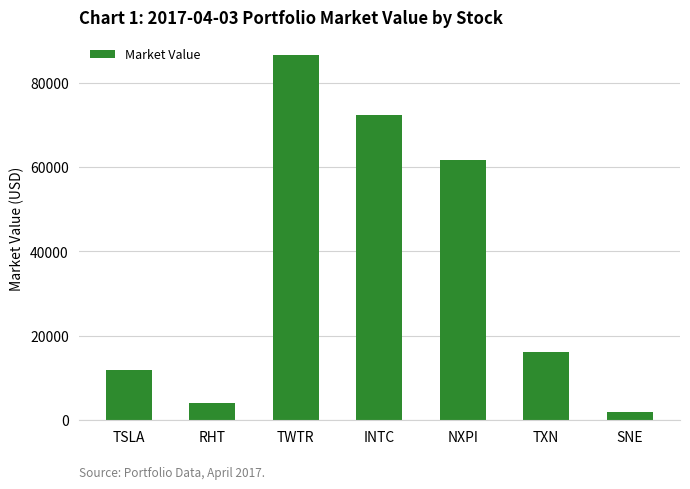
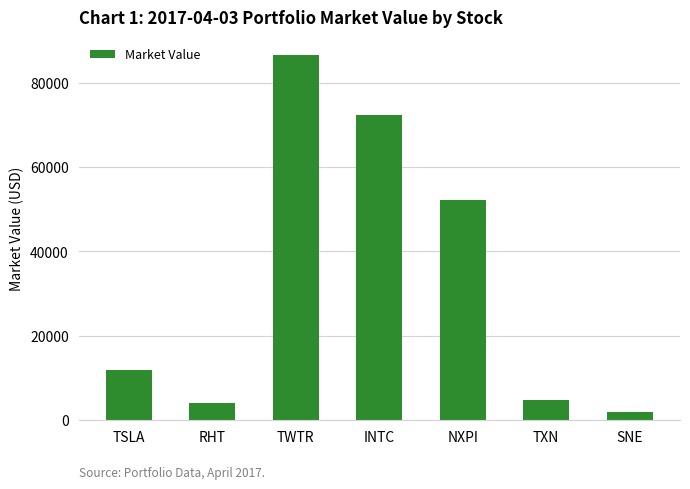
  {
    "TSLA": 12000,
    "RHT": 4000,
    "TWTR": 86000,
    "INTC": 72000,
-   "NXPI": 62000,
-   "TXN": 16000,
+   "NXPI": 52000,
+   "TXN": 5000,
    "SNE": 2000
  }
